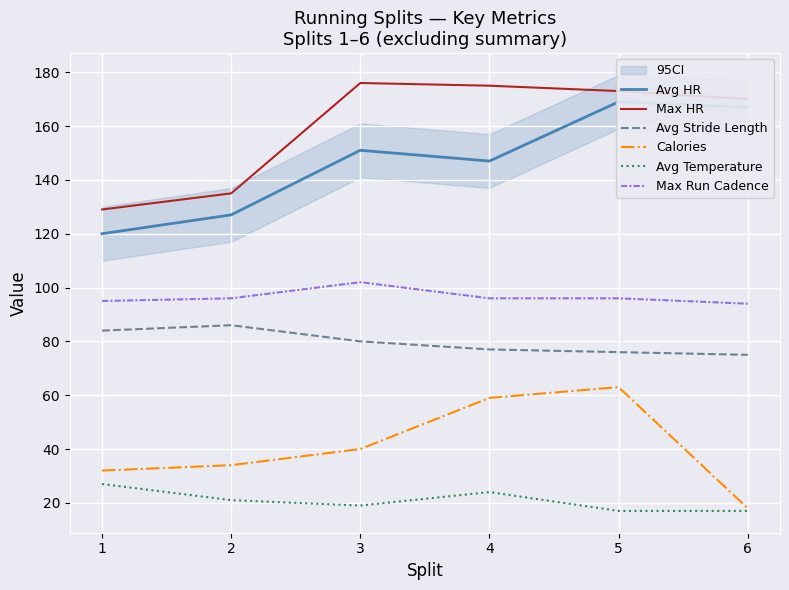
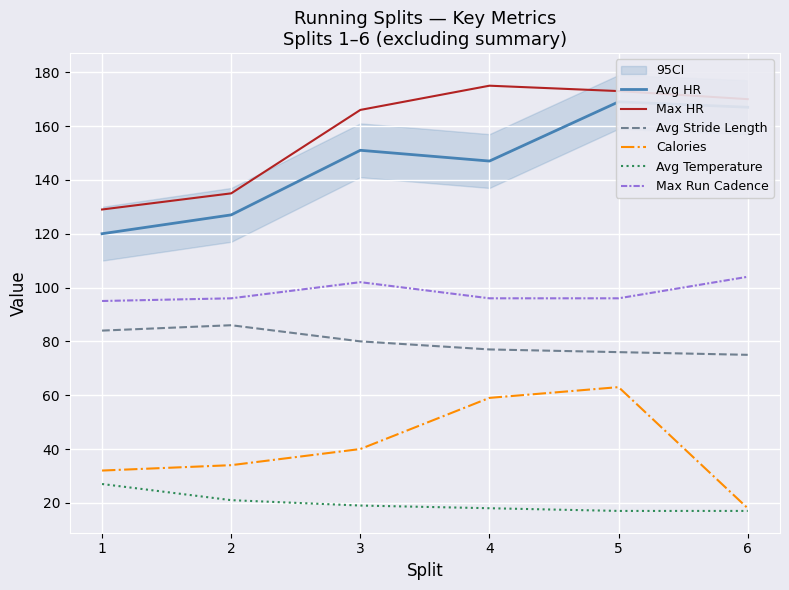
  {
    "Max HR": {
      "1": 129,
      "2": 135,
-     "3": 176,
+     "3": 166,
      "4": 175
    },
    "Calories": {
      "1": 32,
      "2": 34,
      "3": 40,
      "4": 59,
      "5": 63,
      "6": 18
    },
    "Avg Temperature": {
      "1": 27,
      "2": 21,
      "3": 19,
-     "4": 24,
+     "4": 18,
      "5": 17,
      "6": 17
    },
    "Max Run Cadence": {
      "1": 95,
      "2": 96,
      "3": 102,
      "4": 96,
      "5": 96,
-     "6": 94
+     "6": 104
    }
  }
